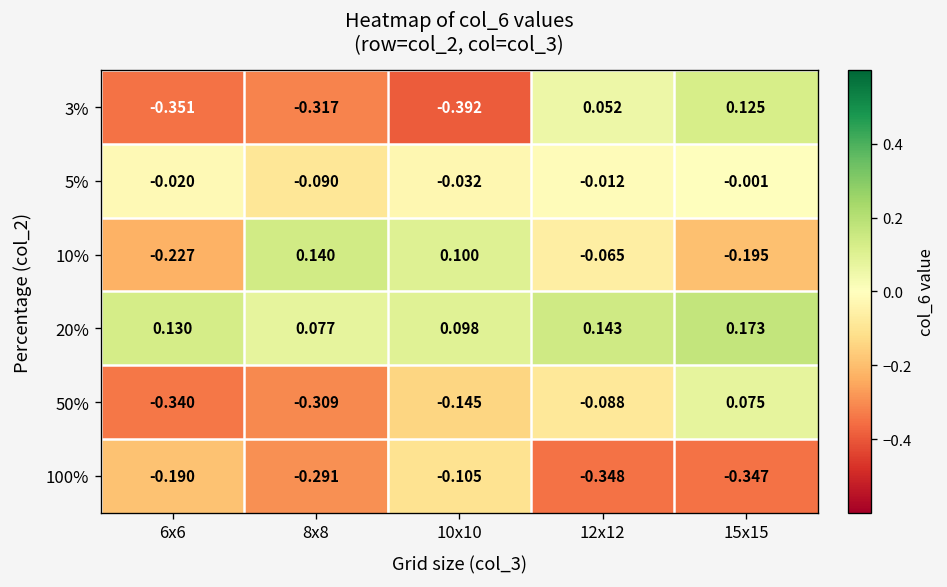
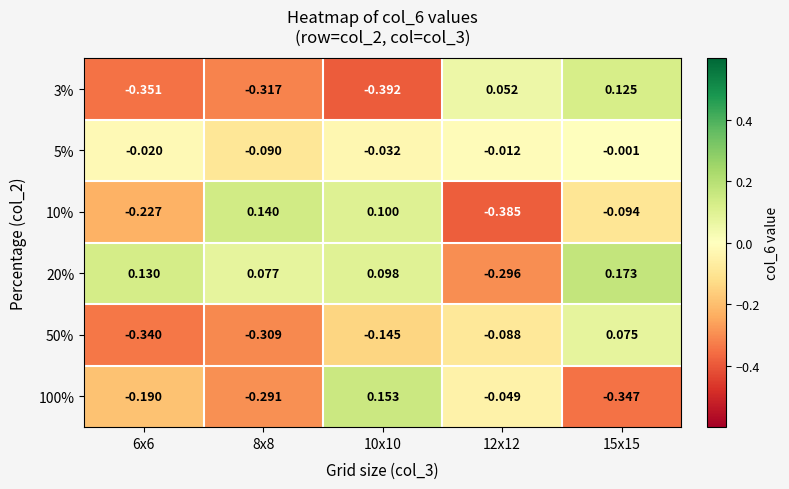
  {
    "3%": {
      "6x6": -0.351,
      "8x8": -0.317,
      "10x10": -0.392,
      "12x12": 0.052,
      "15x15": 0.125
    },
    "5%": {
      "6x6": -0.020,
      "8x8": -0.090,
      "10x10": -0.032,
      "12x12": -0.012,
      "15x15": -0.001
    },
    "10%": {
      "6x6": -0.227,
      "8x8": 0.140,
      "10x10": 0.100,
-     "12x12": -0.065,
-     "15x15": -0.195
+     "12x12": -0.385,
+     "15x15": -0.094
    },
    "20%": {
      "6x6": 0.130,
      "8x8": 0.077,
      "10x10": 0.098,
-     "12x12": 0.143,
+     "12x12": -0.296,
      "15x15": 0.173
    },
    "50%": {
      "6x6": -0.340,
      "8x8": -0.309,
      "10x10": -0.145,
      "12x12": -0.088,
      "15x15": 0.075
    },
    "100%": {
      "6x6": -0.190,
      "8x8": -0.291,
-     "10x10": -0.105,
-     "12x12": -0.348,
+     "10x10": 0.153,
+     "12x12": -0.049,
      "15x15": -0.347
    }
  }
